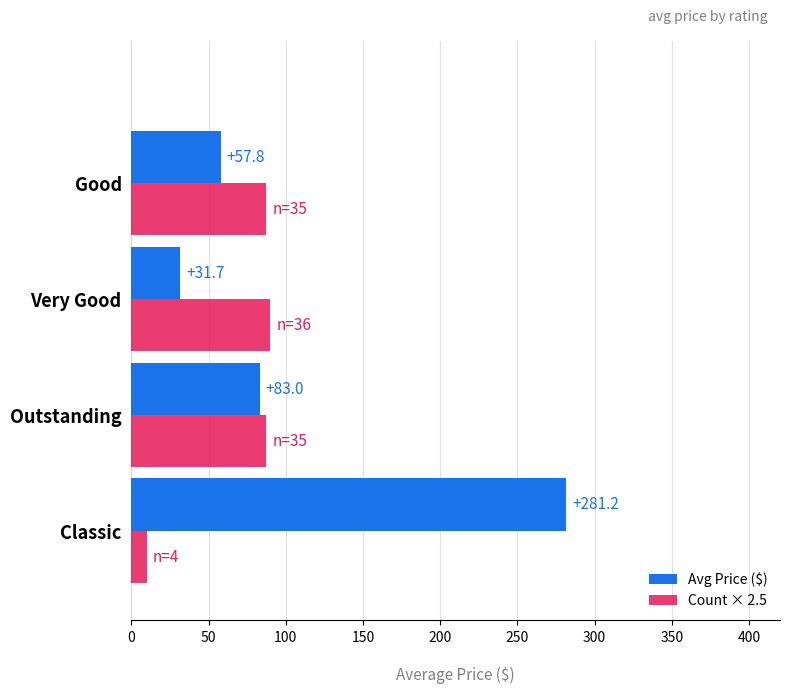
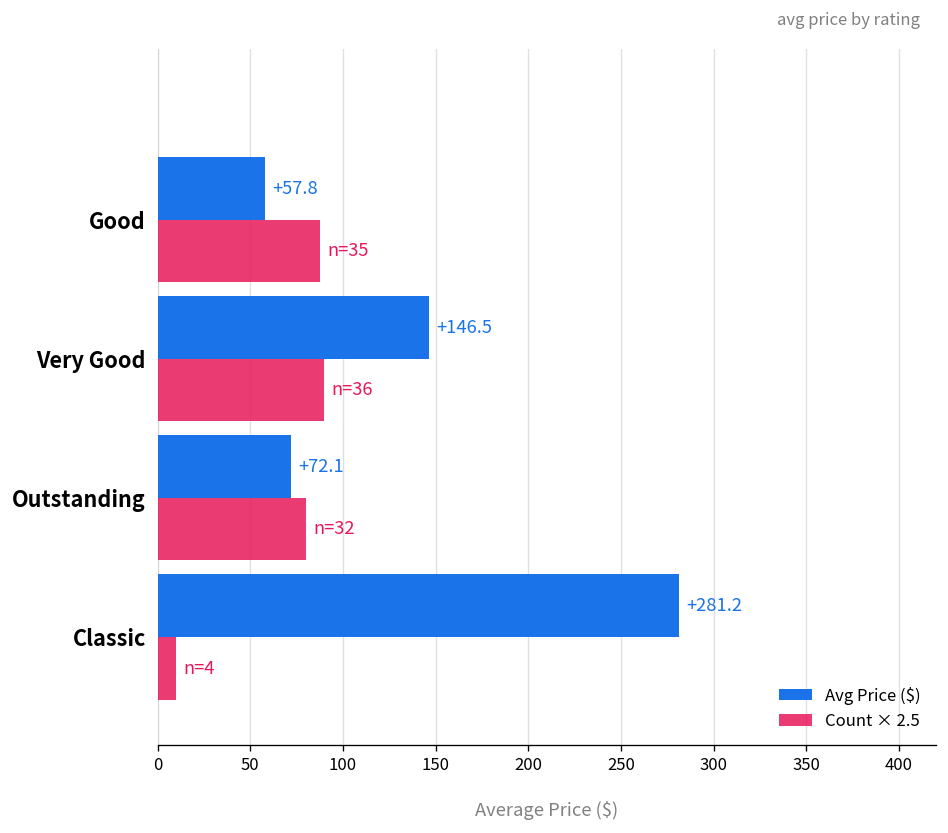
  {
    "Avg Price ($)": {
      "Good": "+57.8",
-     "Very Good": "+31.7",
-     "Outstanding": "+83.0",
+     "Very Good": "+146.5",
+     "Outstanding": "+72.1",
      "Classic": "+281.2"
    },
    "Count × 2.5": {
-     "Outstanding": "35"
+     "Outstanding": "32"
    }
  }
